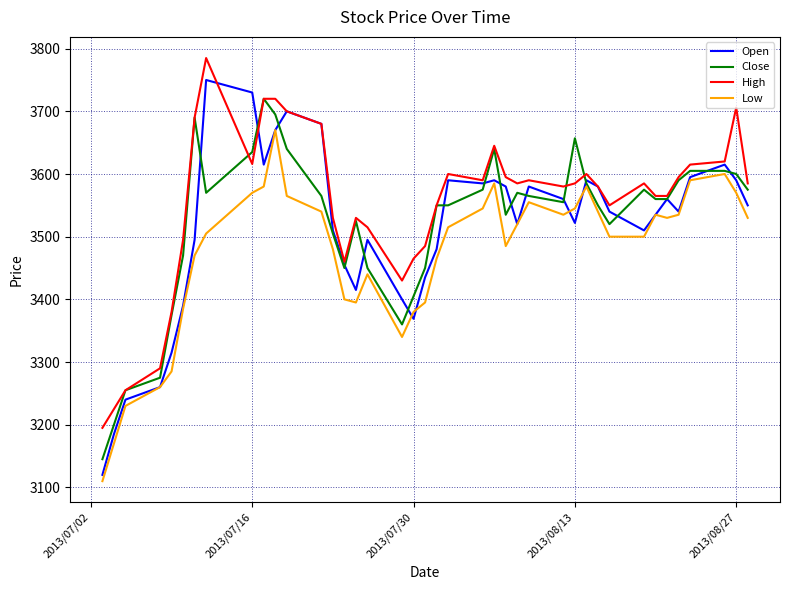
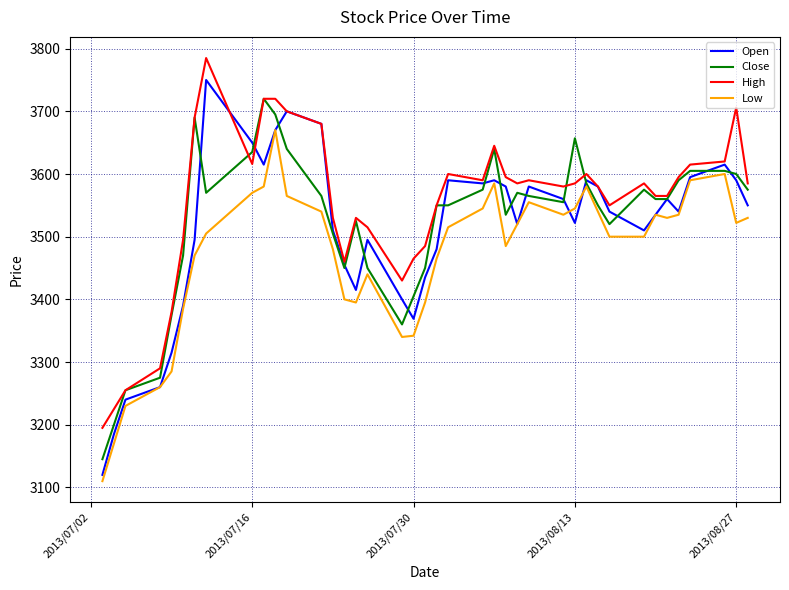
  {
    "Open": {
-     "2013/07/16": 3730,
+     "2013/07/16": 3650,
      "2013/07/30": 3370,
      "2013/08/13": 3520,
      "2013/08/27": 3590
    },
    "Close": {
      "2013/07/16": 3640,
      "2013/07/30": 3410,
      "2013/08/13": 3660,
      "2013/08/27": 3600
    },
    "High": {
      "2013/07/16": 3620,
      "2013/07/30": 3470,
      "2013/08/13": 3590
    },
    "Low": {
      "2013/07/16": 3570,
-     "2013/07/30": 3380,
+     "2013/07/30": 3340,
      "2013/08/13": 3550,
-     "2013/08/27": 3570
+     "2013/08/27": 3520
    }
  }
